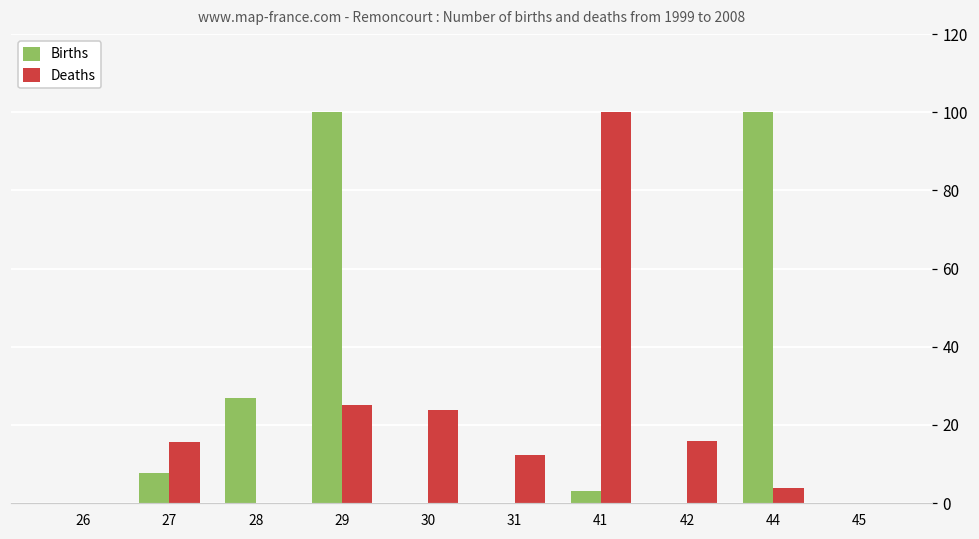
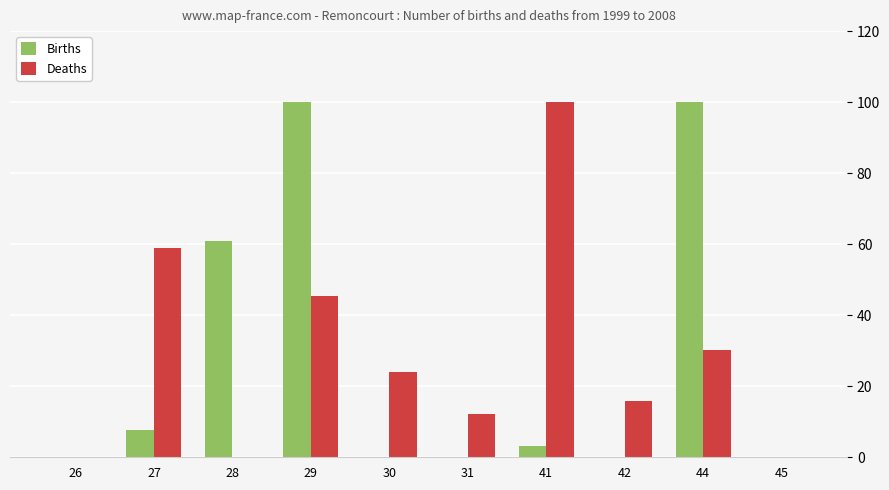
  {
    "Births": {
      "26": 0,
      "27": 8,
-     "28": 27,
+     "28": 61,
      "29": 100,
      "30": 0,
      "31": 0,
      "41": 3,
      "42": 0,
      "44": 100,
      "45": 0
    },
    "Deaths": {
      "26": 0,
-     "27": 16,
+     "27": 59,
      "28": 0,
-     "29": 25,
+     "29": 46,
      "30": 24,
      "31": 12,
      "41": 100,
      "42": 16,
-     "44": 4,
+     "44": 30,
      "45": 0
    }
  }
